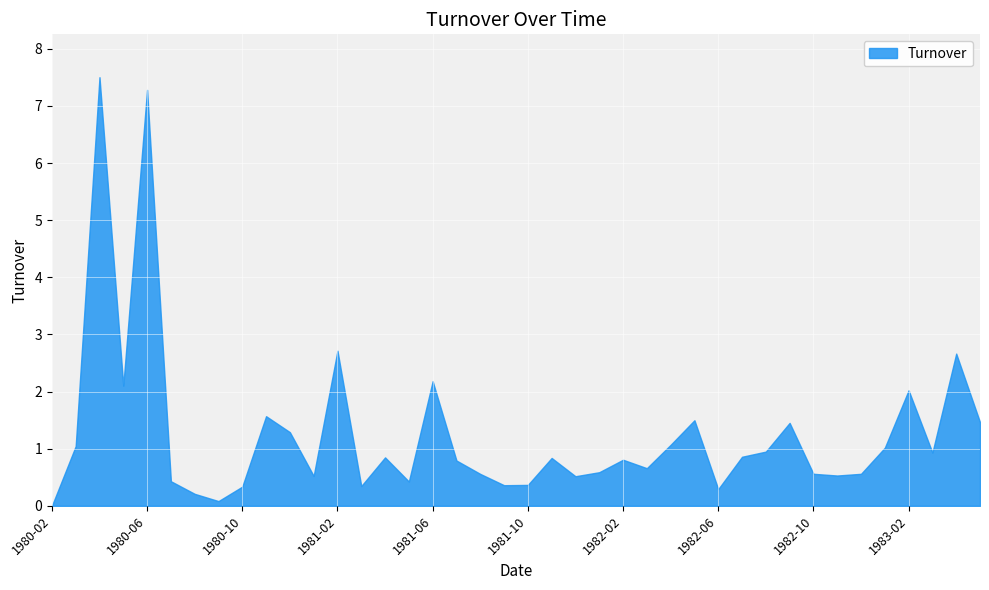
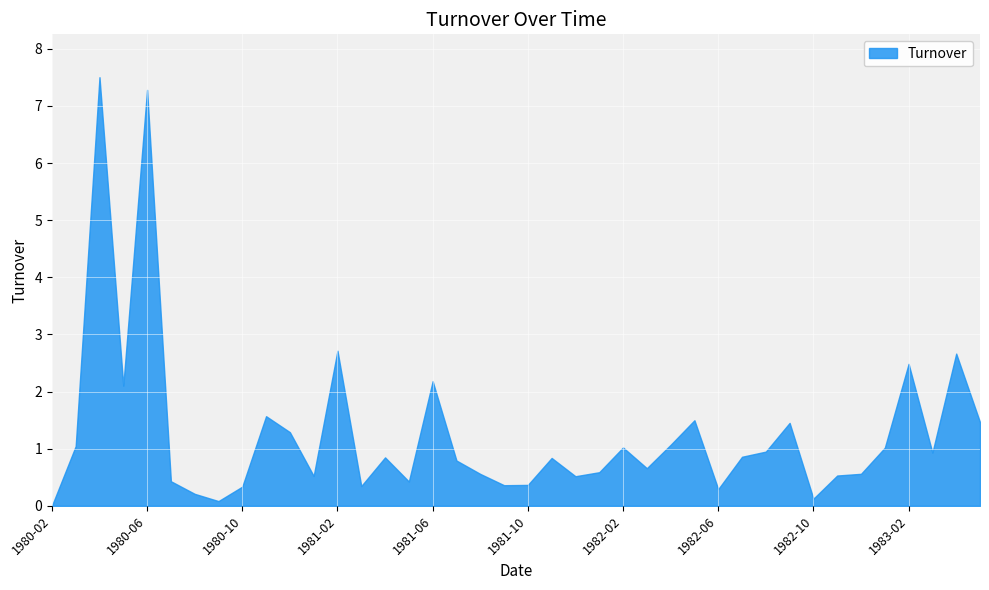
  {
    "1980-06": 7.3,
    "1980-10": 0.3,
    "1981-02": 2.7,
    "1981-06": 2.2,
    "1981-10": 0.4,
-   "1982-02": 0.8,
+   "1982-02": 1.0,
    "1982-06": 0.3,
-   "1982-10": 0.6,
-   "1983-02": 2.0
+   "1982-10": 0.1,
+   "1983-02": 2.5
  }
